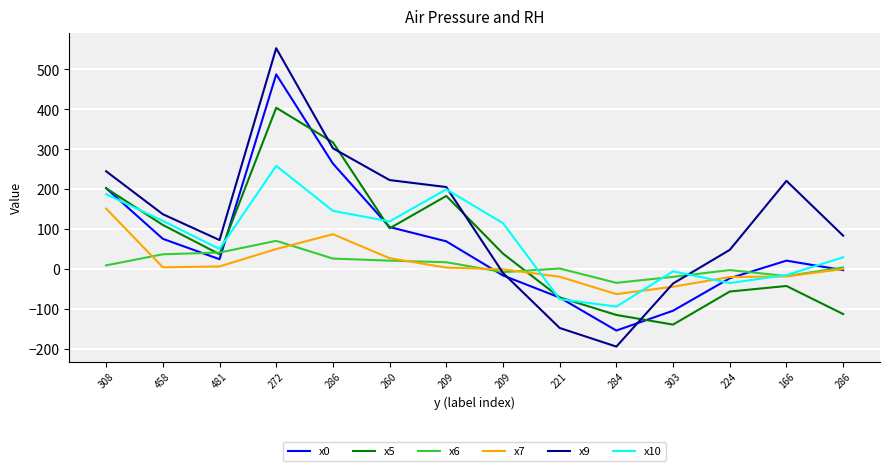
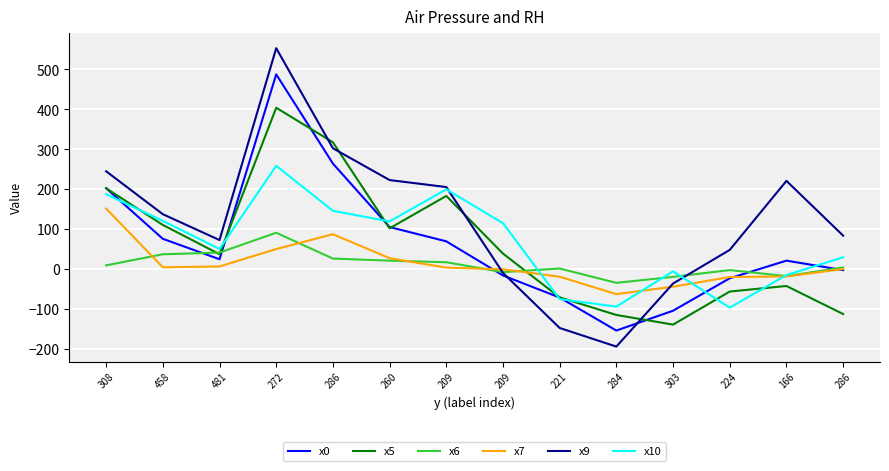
  {
    "x0": {
      "458": 80,
      "481": 20,
      "272": 490,
      "284": -150,
      "303": -100,
      "166": 20
    },
    "x5": {
      "458": 110,
      "272": 400,
      "284": -120,
      "303": -140,
      "224": -60,
      "166": -40
    },
    "x6": {
      "308": 10,
      "458": 40,
-     "272": 70,
+     "272": 90,
      "221": 0,
      "284": -30,
      "303": -20,
      "224": 0
    },
    "x7": {
      "308": 150,
      "458": 0,
      "481": 10,
      "272": 50,
      "221": -20,
      "284": -60,
      "303": -40
    },
    "x9": {
      "308": 240,
      "458": 140,
      "481": 70,
      "272": 550,
      "260": 220,
      "221": -150,
      "284": -190,
      "303": -40,
      "224": 50,
      "166": 220
    },
    "x10": {
      "308": 190,
      "458": 120,
      "481": 50,
      "272": 260,
      "260": 120,
      "284": -90,
      "303": -10,
-     "224": -40
+     "224": -100
    }
  }
